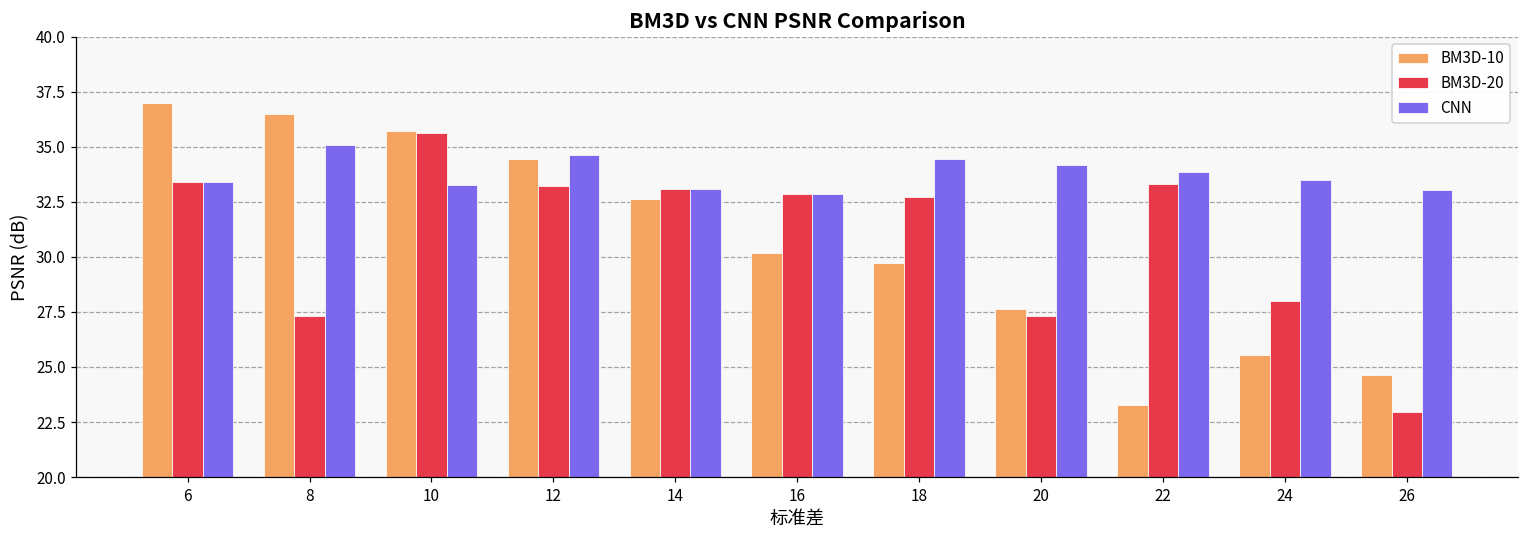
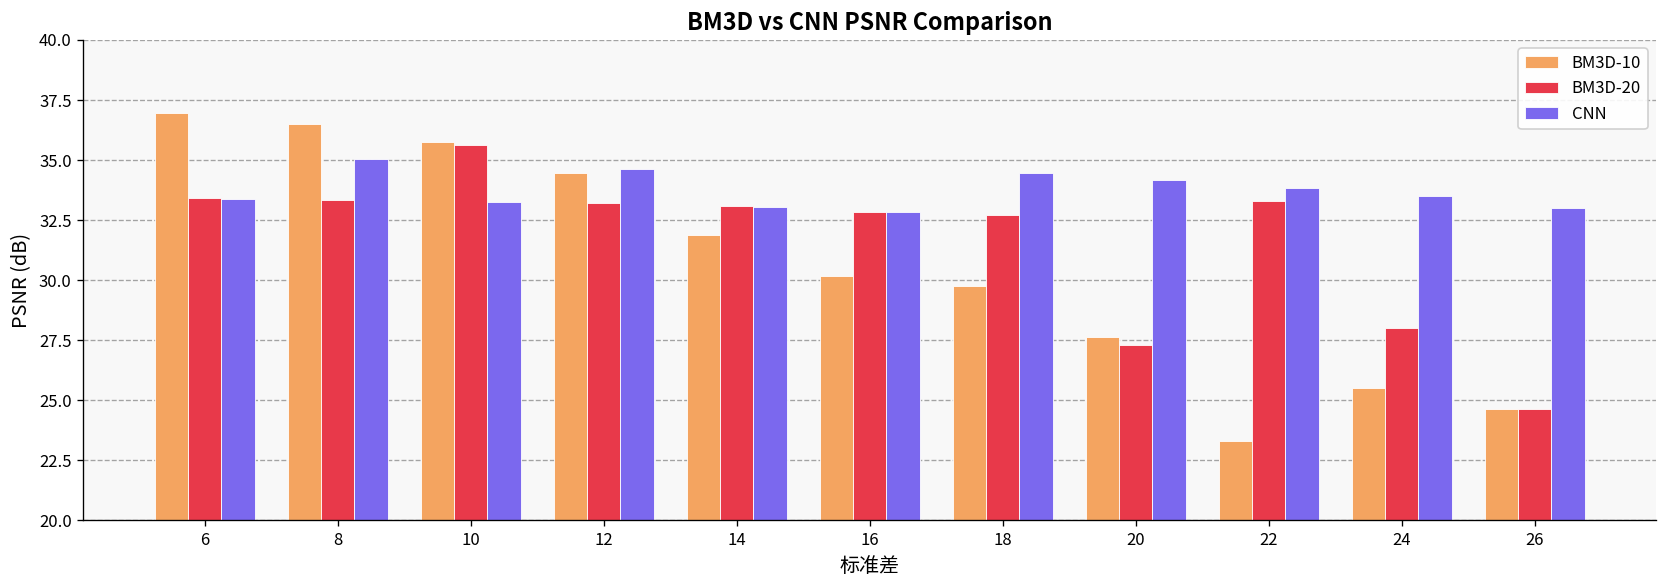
  {
    "BM3D-10": {
      "6": 37.0,
      "8": 36.5,
      "10": 35.7,
      "12": 34.5,
-     "14": 32.6,
+     "14": 31.9,
      "16": 30.2,
      "18": 29.7,
      "20": 27.6,
      "22": 23.3,
      "24": 25.5,
      "26": 24.6
    },
    "BM3D-20": {
      "6": 33.4,
-     "8": 27.3,
+     "8": 33.3,
      "10": 35.6,
      "12": 33.2,
      "14": 33.1,
      "16": 32.9,
      "18": 32.7,
      "20": 27.3,
      "22": 33.3,
      "24": 28.0,
-     "26": 23.0
+     "26": 24.6
    },
    "CNN": {
      "6": 33.4,
      "8": 35.1,
      "10": 33.2,
      "12": 34.6,
      "14": 33.1,
      "16": 32.8,
      "18": 34.4,
      "20": 34.2,
      "22": 33.9,
      "24": 33.5,
      "26": 33.0
    }
  }
